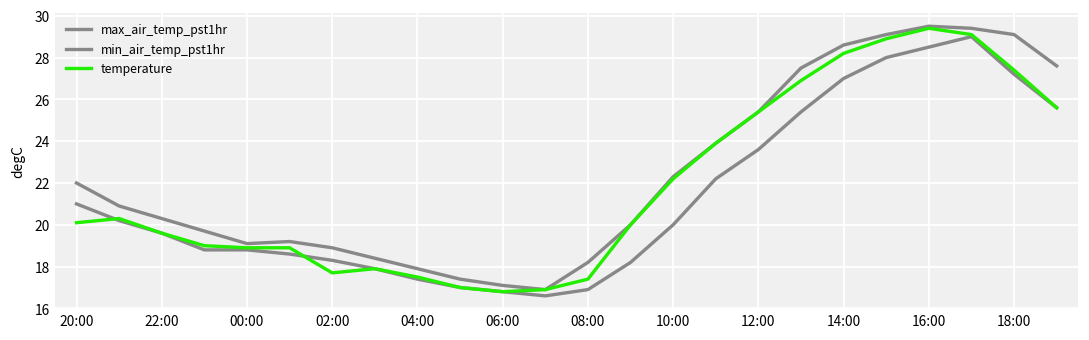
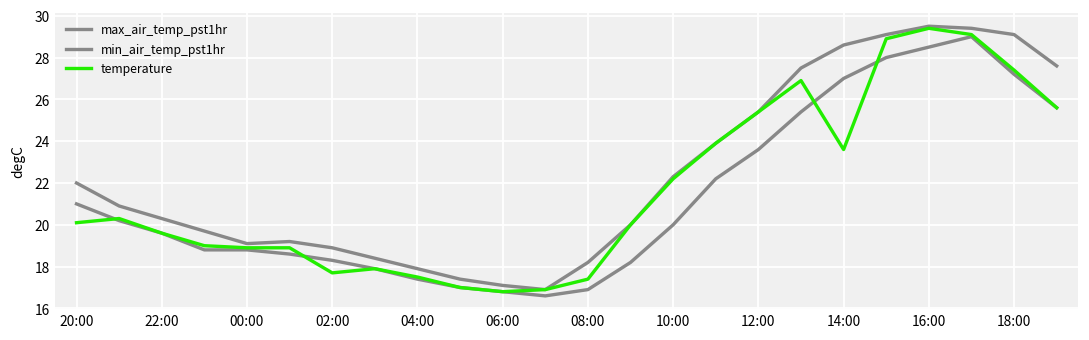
  {
    "temperature": {
      "20:00": 20.1,
      "02:00": 17.7,
      "08:00": 17.4,
-     "14:00": 28.2,
+     "14:00": 23.6,
      "18:00": 27.4
    }
  }
